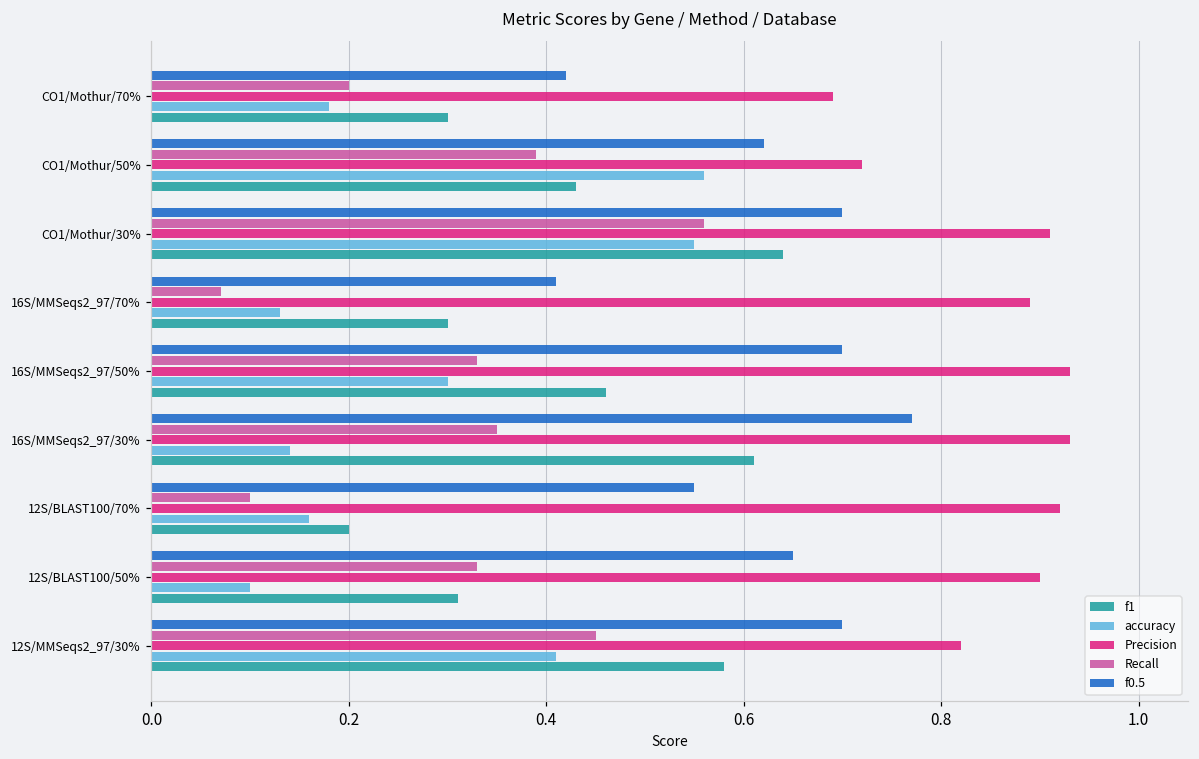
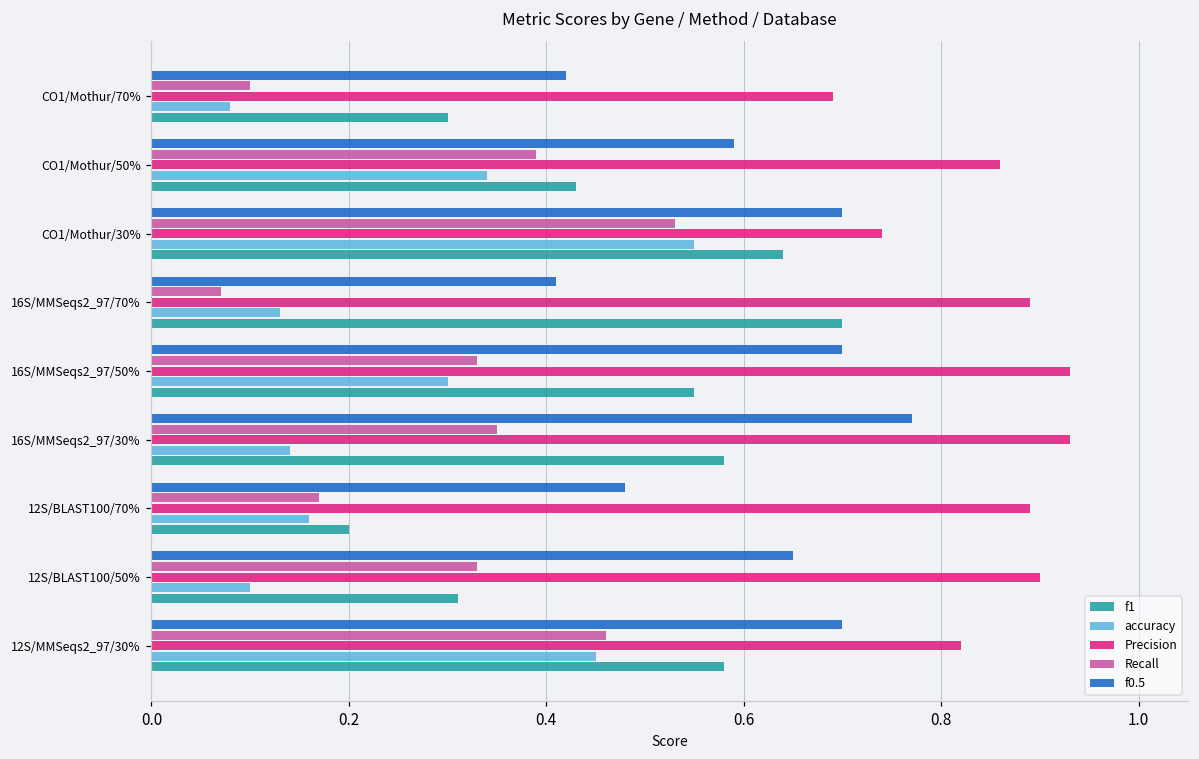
  {
    "f1": {
      "CO1/Mothur/70%": 0.30,
      "CO1/Mothur/50%": 0.43,
      "CO1/Mothur/30%": 0.64,
-     "16S/MMSeqs2_97/70%": 0.3,
-     "16S/MMSeqs2_97/50%": 0.46,
-     "16S/MMSeqs2_97/30%": 0.61,
+     "16S/MMSeqs2_97/70%": 0.7,
+     "16S/MMSeqs2_97/50%": 0.55,
+     "16S/MMSeqs2_97/30%": 0.58,
      "12S/BLAST100/70%": 0.20,
      "12S/BLAST100/50%": 0.31,
      "12S/MMSeqs2_97/30%": 0.58
    },
    "accuracy": {
-     "CO1/Mothur/70%": 0.18,
-     "CO1/Mothur/50%": 0.56,
+     "CO1/Mothur/70%": 0.08,
+     "CO1/Mothur/50%": 0.34,
      "CO1/Mothur/30%": 0.55,
      "16S/MMSeqs2_97/70%": 0.13,
      "16S/MMSeqs2_97/50%": 0.30,
      "16S/MMSeqs2_97/30%": 0.14,
      "12S/BLAST100/70%": 0.16,
      "12S/BLAST100/50%": 0.10,
-     "12S/MMSeqs2_97/30%": 0.41
+     "12S/MMSeqs2_97/30%": 0.45
    },
    "Precision": {
      "CO1/Mothur/70%": 0.69,
-     "CO1/Mothur/50%": 0.72,
-     "CO1/Mothur/30%": 0.91,
+     "CO1/Mothur/50%": 0.86,
+     "CO1/Mothur/30%": 0.74,
      "16S/MMSeqs2_97/70%": 0.89,
      "16S/MMSeqs2_97/50%": 0.93,
      "16S/MMSeqs2_97/30%": 0.93,
-     "12S/BLAST100/70%": 0.92,
+     "12S/BLAST100/70%": 0.89,
      "12S/BLAST100/50%": 0.90,
      "12S/MMSeqs2_97/30%": 0.82
    },
    "Recall": {
-     "CO1/Mothur/70%": 0.2,
+     "CO1/Mothur/70%": 0.1,
      "CO1/Mothur/50%": 0.39,
-     "CO1/Mothur/30%": 0.56,
+     "CO1/Mothur/30%": 0.53,
      "16S/MMSeqs2_97/70%": 0.07,
      "16S/MMSeqs2_97/50%": 0.33,
      "16S/MMSeqs2_97/30%": 0.35,
-     "12S/BLAST100/70%": 0.10,
+     "12S/BLAST100/70%": 0.17,
      "12S/BLAST100/50%": 0.33,
-     "12S/MMSeqs2_97/30%": 0.45
+     "12S/MMSeqs2_97/30%": 0.46
    },
    "f0.5": {
      "CO1/Mothur/70%": 0.42,
-     "CO1/Mothur/50%": 0.62,
+     "CO1/Mothur/50%": 0.59,
      "CO1/Mothur/30%": 0.70,
      "16S/MMSeqs2_97/70%": 0.41,
      "16S/MMSeqs2_97/50%": 0.70,
      "16S/MMSeqs2_97/30%": 0.77,
-     "12S/BLAST100/70%": 0.55,
+     "12S/BLAST100/70%": 0.48,
      "12S/BLAST100/50%": 0.65,
      "12S/MMSeqs2_97/30%": 0.70
    }
  }
